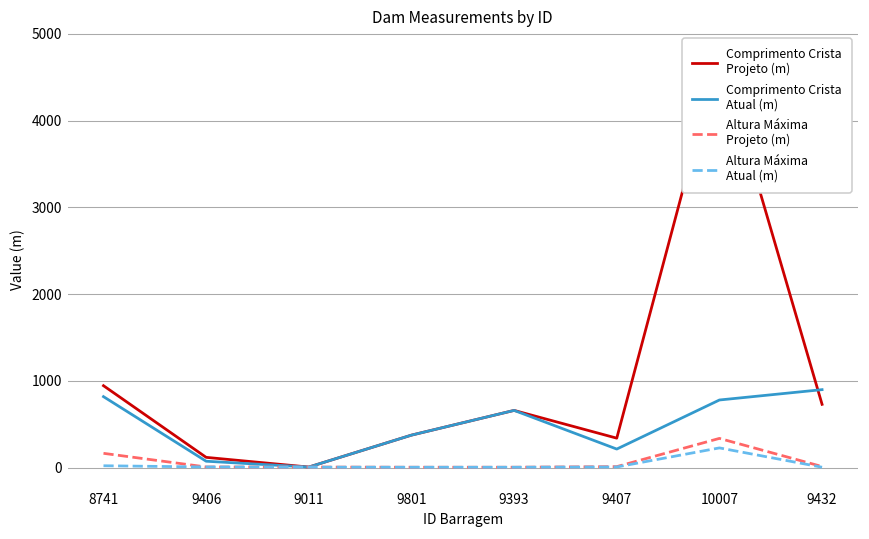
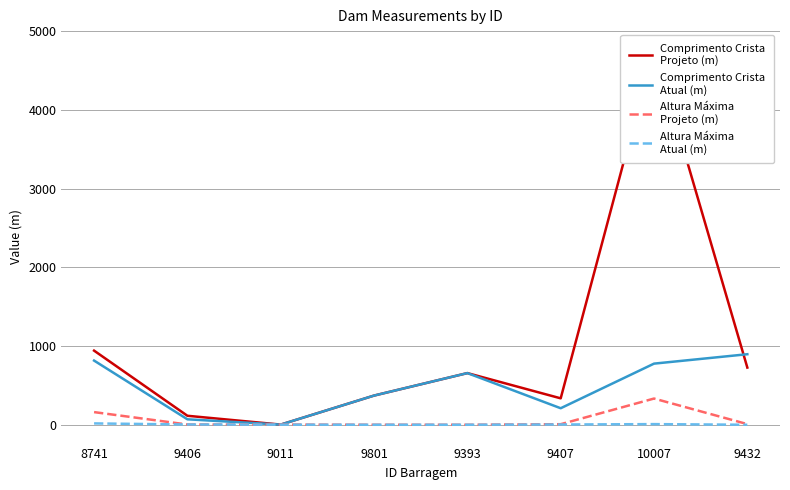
  {
    "Comprimento Crista Projeto (m)": {
      "8741": 900,
      "9406": 100,
      "9407": 300,
      "9432": 700
    },
    "Comprimento Crista Atual (m)": {
      "8741": 800,
      "9406": 100,
      "9407": 200,
      "10007": 800,
      "9432": 900
    },
    "Altura Máxima Projeto (m)": {
      "8741": 200,
      "10007": 300
    },
    "Altura Máxima Atual (m)": {
      "8741": 0,
-     "10007": 200
+     "10007": 0
    }
  }
